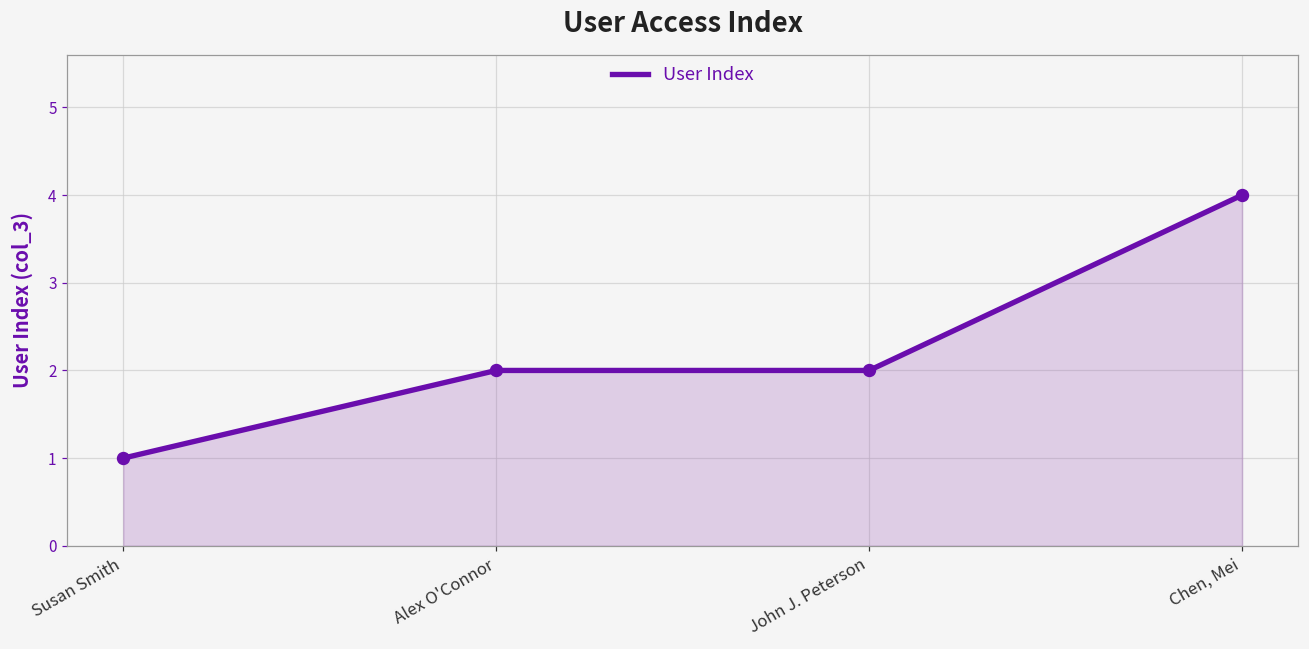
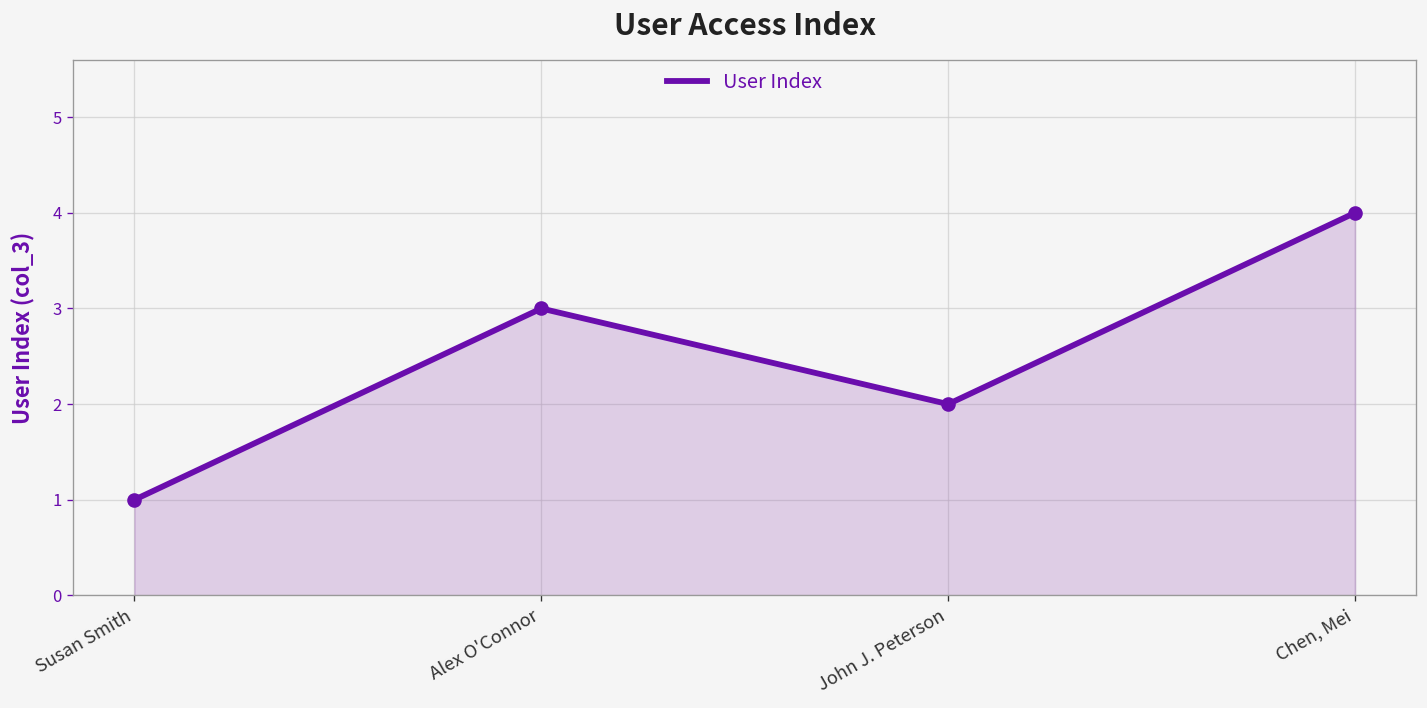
  {
    "Susan Smith": 1,
-   "Alex O'Connor": 2,
+   "Alex O'Connor": 3,
    "John J. Peterson": 2,
    "Chen, Mei": 4
  }
